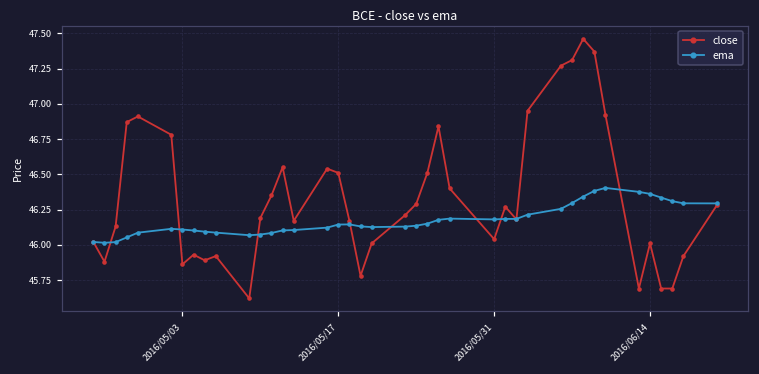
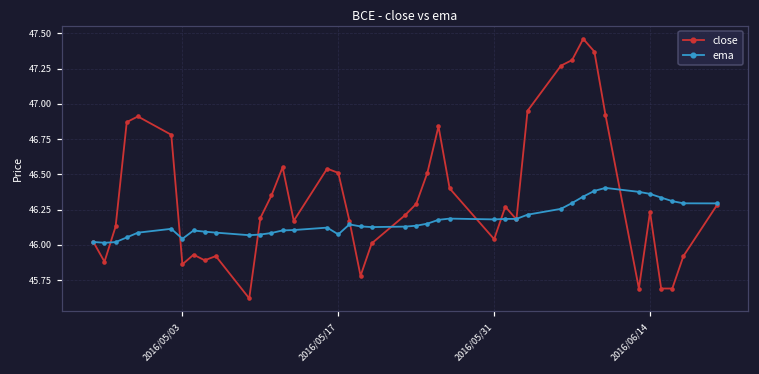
  {
    "close": {
      "2016/05/03": 45.86,
      "2016/05/17": 46.51,
      "2016/05/31": 46.04,
-     "2016/06/14": 46.01
+     "2016/06/14": 46.23
    },
    "ema": {
-     "2016/05/03": 46.11,
-     "2016/05/17": 46.14,
+     "2016/05/03": 46.04,
+     "2016/05/17": 46.07,
      "2016/05/31": 46.18,
      "2016/06/14": 46.36
    }
  }
